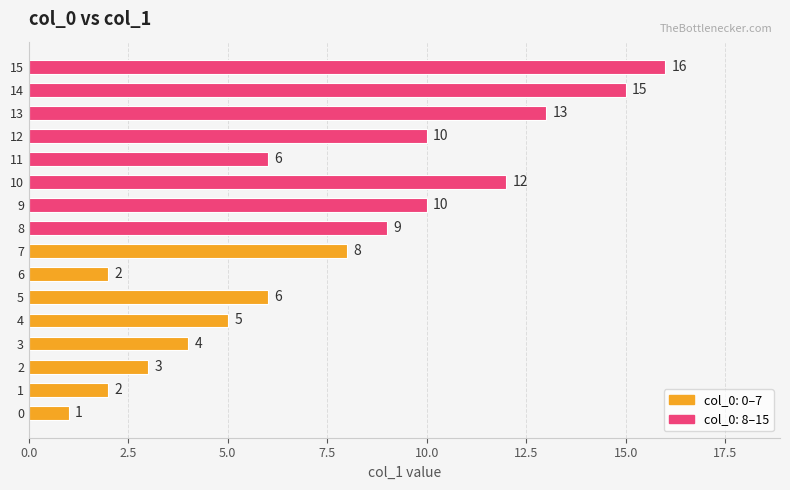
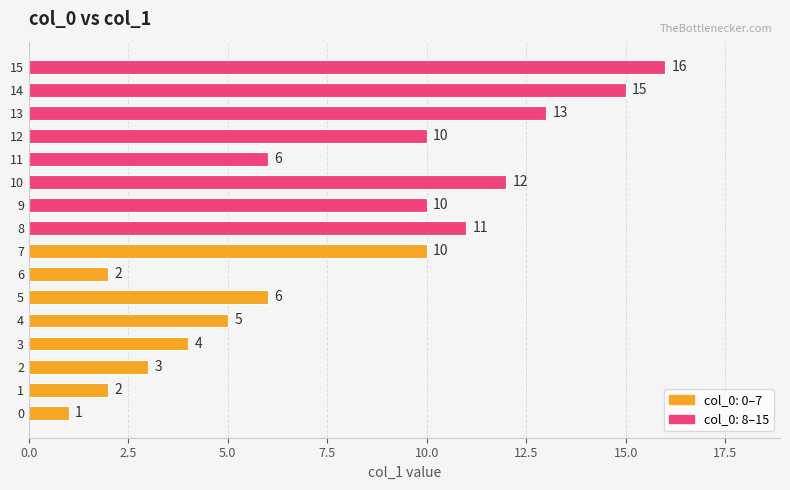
  {
    "15": 16,
    "14": 15,
    "13": 13,
    "12": 10,
    "11": 6,
    "10": 12,
    "9": 10,
-   "8": 9,
-   "7": 8,
+   "8": 11,
+   "7": 10,
    "6": 2,
    "5": 6,
    "4": 5,
    "3": 4,
    "2": 3,
    "1": 2,
    "0": 1
  }
